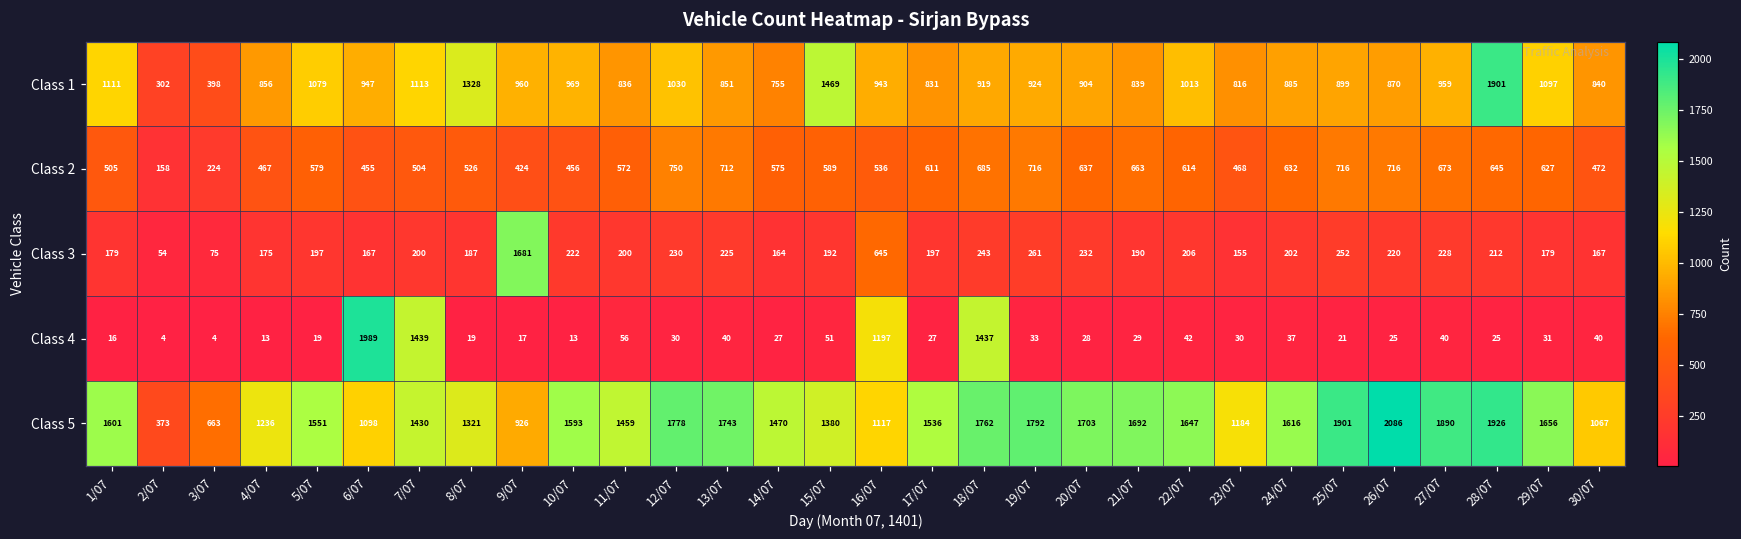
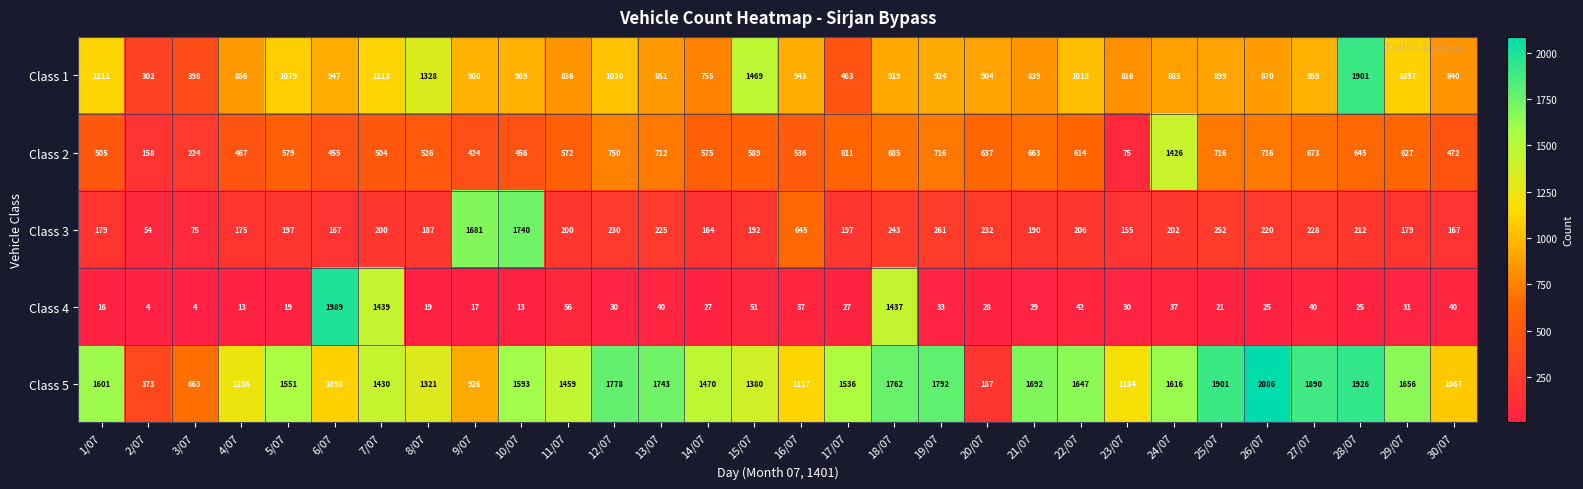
  {
    "Class 1": {
      "1/07": 1111,
      "2/07": 302,
      "3/07": 398,
      "4/07": 856,
      "5/07": 1079,
      "6/07": 947,
      "7/07": 1113,
      "8/07": 1328,
      "9/07": 960,
      "10/07": 969,
      "11/07": 836,
      "12/07": 1030,
      "13/07": 851,
      "14/07": 755,
      "15/07": 1469,
      "16/07": 943,
-     "17/07": 831,
+     "17/07": 463,
      "18/07": 919,
      "19/07": 924,
      "20/07": 904,
      "21/07": 839,
      "22/07": 1013,
      "23/07": 816,
      "24/07": 885,
      "25/07": 899,
      "26/07": 870,
      "27/07": 959,
      "28/07": 1901,
      "30/07": 840
    },
    "Class 2": {
      "1/07": 505,
      "2/07": 158,
      "3/07": 224,
      "4/07": 467,
      "5/07": 579,
      "6/07": 455,
      "7/07": 504,
      "8/07": 526,
      "9/07": 424,
      "10/07": 456,
      "11/07": 572,
      "12/07": 750,
      "13/07": 712,
      "14/07": 575,
      "15/07": 589,
      "16/07": 536,
      "17/07": 611,
      "18/07": 685,
      "19/07": 716,
      "20/07": 637,
      "21/07": 663,
      "22/07": 614,
-     "23/07": 468,
-     "24/07": 632,
+     "23/07": 75,
+     "24/07": 1426,
      "25/07": 716,
      "26/07": 716,
      "27/07": 673,
      "28/07": 645,
      "29/07": 627,
      "30/07": 472
    },
    "Class 3": {
      "1/07": 179,
      "2/07": 54,
      "3/07": 75,
      "4/07": 175,
      "5/07": 197,
      "6/07": 167,
      "7/07": 200,
      "8/07": 187,
      "9/07": 1681,
-     "10/07": 222,
+     "10/07": 1740,
      "11/07": 200,
      "12/07": 230,
      "13/07": 225,
      "14/07": 164,
      "15/07": 192,
      "16/07": 645,
      "17/07": 197,
      "18/07": 243,
      "19/07": 261,
      "20/07": 232,
      "21/07": 190,
      "22/07": 206,
      "23/07": 155,
      "24/07": 202,
      "25/07": 252,
      "26/07": 220,
      "27/07": 228,
      "28/07": 212,
      "29/07": 179,
      "30/07": 167
    },
    "Class 4": {
      "1/07": 16,
      "2/07": 4,
      "3/07": 4,
      "4/07": 13,
      "5/07": 19,
      "6/07": 1989,
      "7/07": 1439,
      "8/07": 19,
      "9/07": 17,
      "10/07": 13,
      "11/07": 56,
      "12/07": 30,
      "13/07": 40,
      "14/07": 27,
      "15/07": 51,
-     "16/07": 1197,
+     "16/07": 37,
      "17/07": 27,
      "18/07": 1437,
      "19/07": 33,
      "20/07": 28,
      "21/07": 29,
      "22/07": 42,
      "23/07": 30,
      "24/07": 37,
      "25/07": 21,
      "26/07": 25,
      "27/07": 40,
      "28/07": 25,
      "29/07": 31,
      "30/07": 40
    },
    "Class 5": {
      "1/07": 1601,
      "2/07": 373,
      "3/07": 663,
      "4/07": 1236,
      "5/07": 1551,
      "6/07": 1098,
      "7/07": 1430,
      "8/07": 1321,
      "9/07": 926,
      "10/07": 1593,
      "11/07": 1459,
      "12/07": 1778,
      "13/07": 1743,
      "14/07": 1470,
      "15/07": 1380,
      "16/07": 1117,
      "17/07": 1536,
      "18/07": 1762,
      "19/07": 1792,
-     "20/07": 1703,
+     "20/07": 187,
      "21/07": 1692,
      "22/07": 1647,
      "23/07": 1184,
      "24/07": 1616,
      "25/07": 1901,
      "26/07": 2086,
      "27/07": 1890,
      "28/07": 1926,
      "29/07": 1656,
      "30/07": 1067
    }
  }
